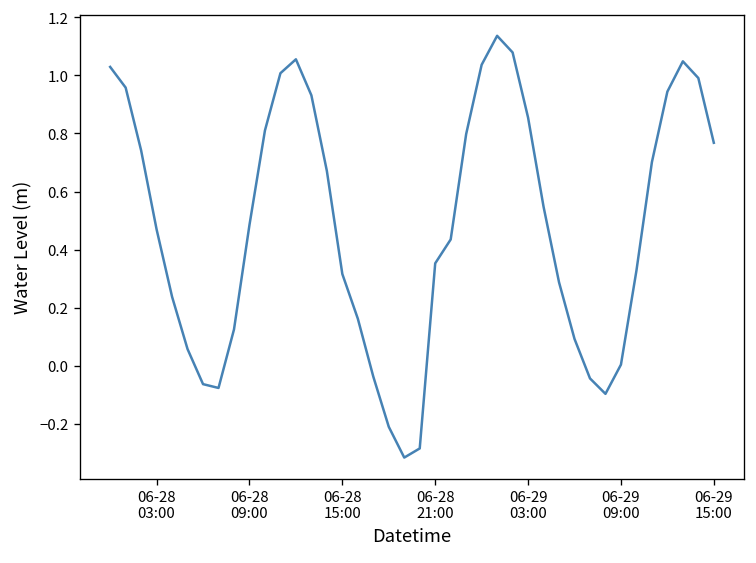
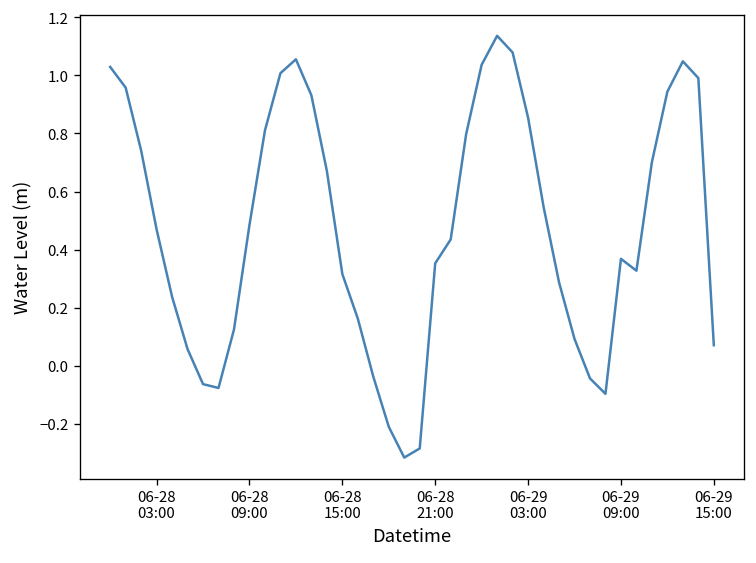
  {
    "06-28 03:00": 0.47,
    "06-28 09:00": 0.48,
    "06-28 15:00": 0.32,
    "06-28 21:00": 0.35,
    "06-29 03:00": 0.85,
-   "06-29 09:00": 0.00,
-   "06-29 15:00": 0.77
+   "06-29 09:00": 0.37,
+   "06-29 15:00": 0.07
  }
